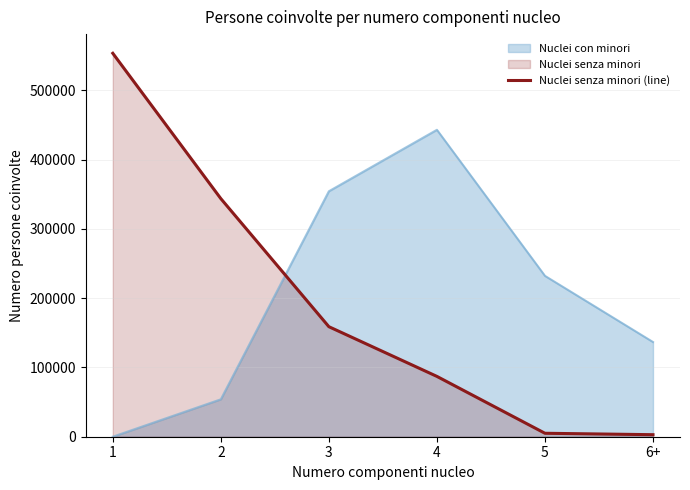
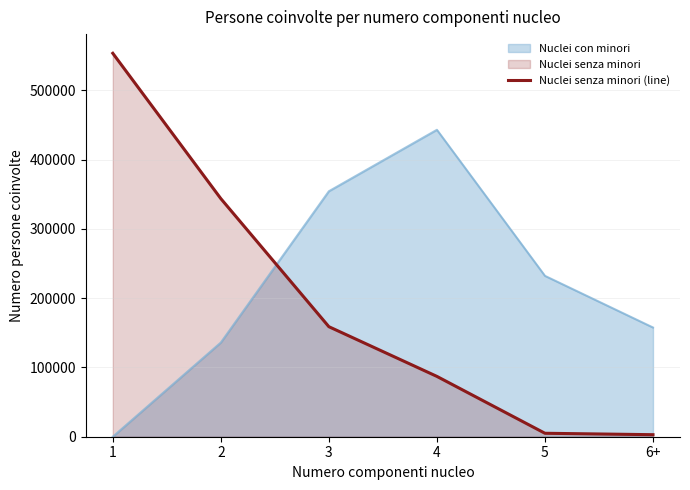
  {
    "Nuclei con minori": {
      "1": 0,
-     "2": 50000,
+     "2": 140000,
      "3": 350000,
      "4": 440000,
      "5": 230000,
-     "6+": 140000
+     "6+": 160000
    },
    "Nuclei senza minori": {
      "1": 550000,
      "2": 340000,
      "3": 160000,
      "4": 90000,
      "5": 0,
      "6+": 0
    }
  }
